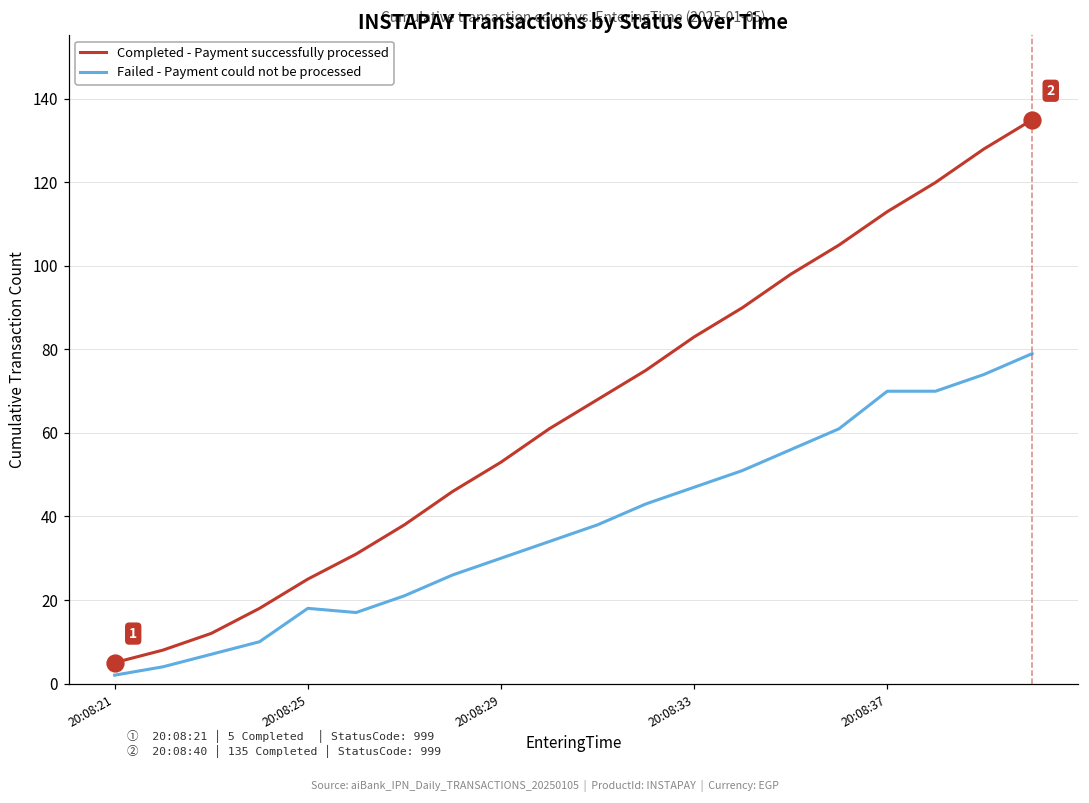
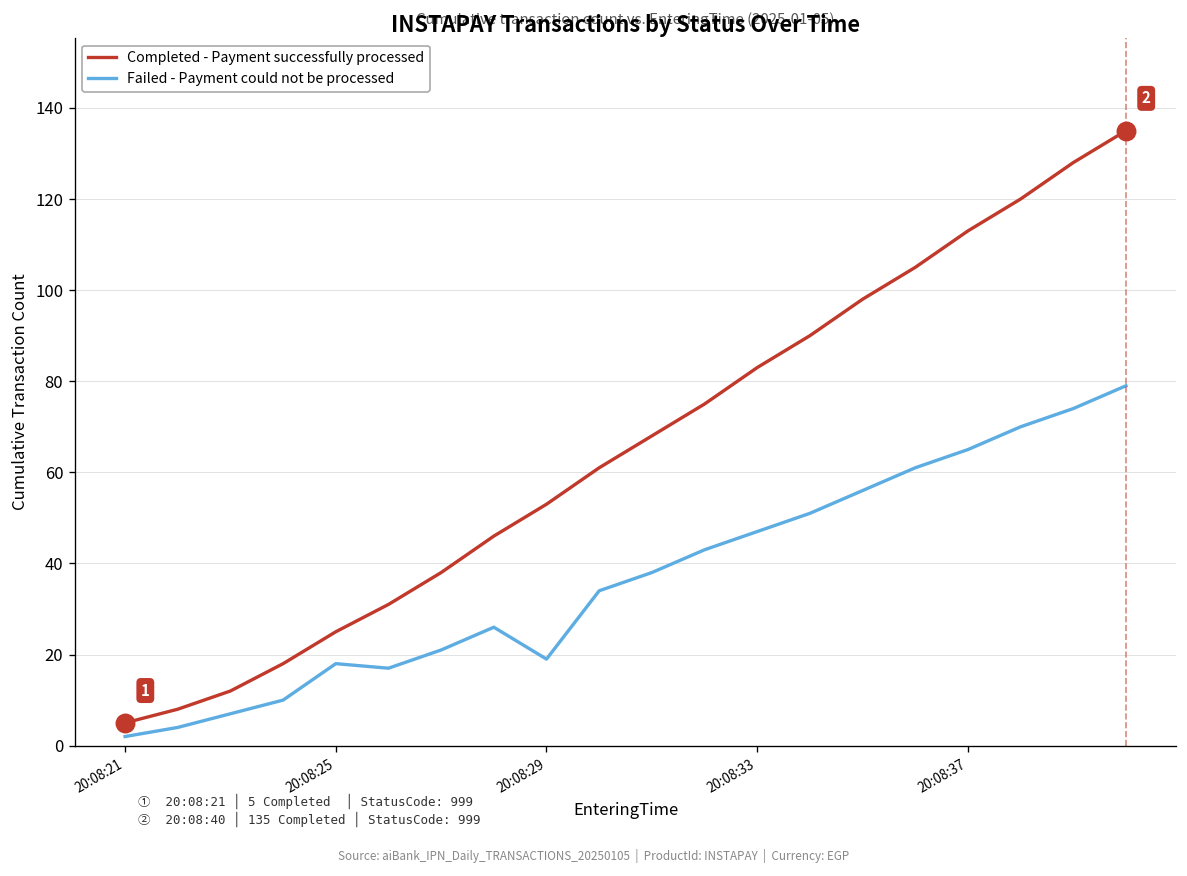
  {
    "Failed - Payment could not be processed": {
      "20:08:21": 2,
      "20:08:25": 18,
-     "20:08:29": 30,
+     "20:08:29": 19,
      "20:08:33": 47,
-     "20:08:37": 70
+     "20:08:37": 65
    }
  }
